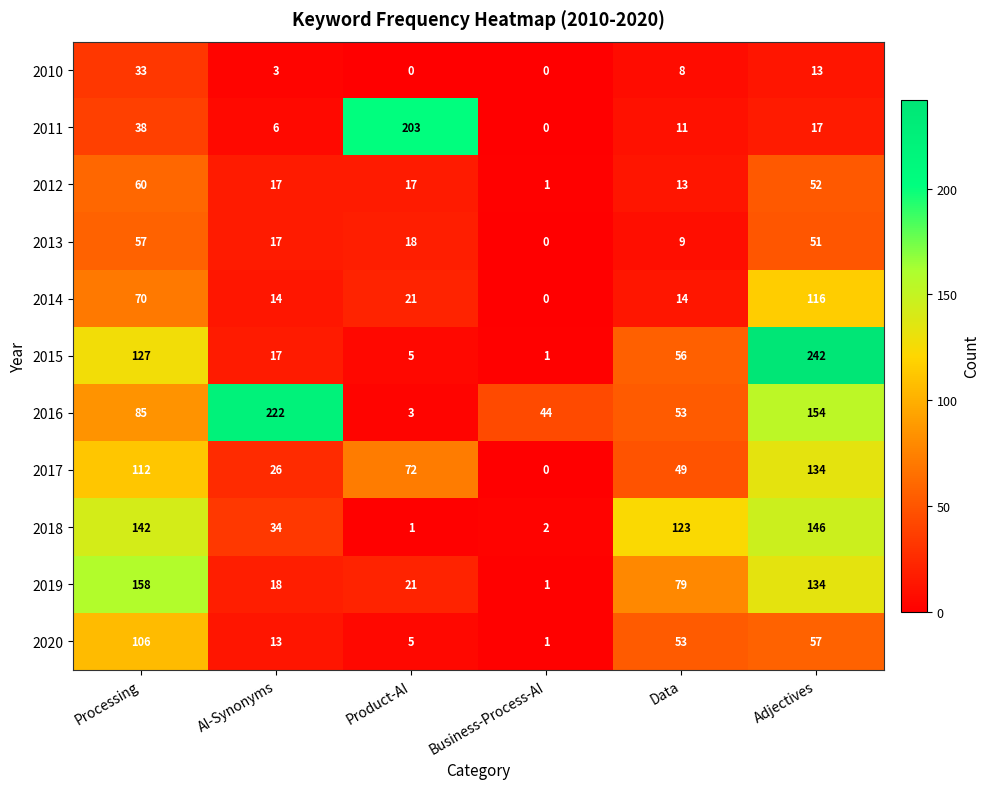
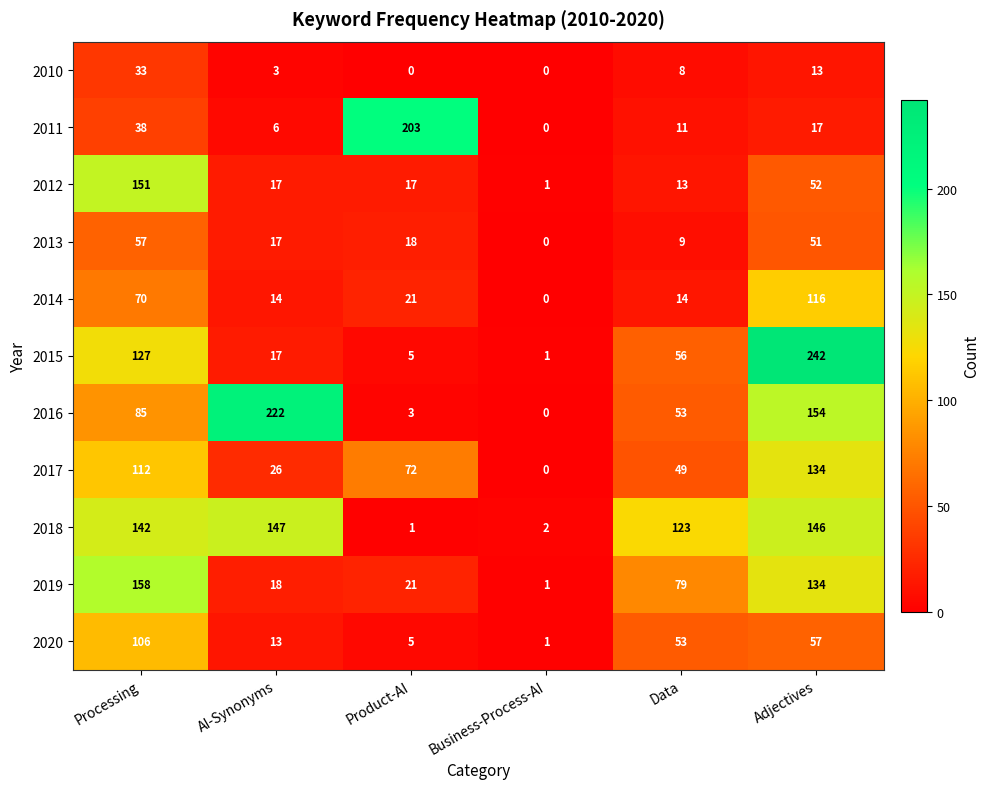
  {
    "2010": {
      "Processing": 33,
      "AI-Synonyms": 3,
      "Product-AI": 0,
      "Business-Process-AI": 0,
      "Data": 8,
      "Adjectives": 13
    },
    "2011": {
      "Processing": 38,
      "AI-Synonyms": 6,
      "Product-AI": 203,
      "Business-Process-AI": 0,
      "Data": 11,
      "Adjectives": 17
    },
    "2012": {
-     "Processing": 60,
+     "Processing": 151,
      "AI-Synonyms": 17,
      "Product-AI": 17,
      "Business-Process-AI": 1,
      "Data": 13,
      "Adjectives": 52
    },
    "2013": {
      "Processing": 57,
      "AI-Synonyms": 17,
      "Product-AI": 18,
      "Business-Process-AI": 0,
      "Data": 9,
      "Adjectives": 51
    },
    "2014": {
      "Processing": 70,
      "AI-Synonyms": 14,
      "Product-AI": 21,
      "Business-Process-AI": 0,
      "Data": 14,
      "Adjectives": 116
    },
    "2015": {
      "Processing": 127,
      "AI-Synonyms": 17,
      "Product-AI": 5,
      "Business-Process-AI": 1,
      "Data": 56,
      "Adjectives": 242
    },
    "2016": {
      "Processing": 85,
      "AI-Synonyms": 222,
      "Product-AI": 3,
-     "Business-Process-AI": 44,
+     "Business-Process-AI": 0,
      "Data": 53,
      "Adjectives": 154
    },
    "2017": {
      "Processing": 112,
      "AI-Synonyms": 26,
      "Product-AI": 72,
      "Business-Process-AI": 0,
      "Data": 49,
      "Adjectives": 134
    },
    "2018": {
      "Processing": 142,
-     "AI-Synonyms": 34,
+     "AI-Synonyms": 147,
      "Product-AI": 1,
      "Business-Process-AI": 2,
      "Data": 123,
      "Adjectives": 146
    },
    "2019": {
      "Processing": 158,
      "AI-Synonyms": 18,
      "Product-AI": 21,
      "Business-Process-AI": 1,
      "Data": 79,
      "Adjectives": 134
    },
    "2020": {
      "Processing": 106,
      "AI-Synonyms": 13,
      "Product-AI": 5,
      "Business-Process-AI": 1,
      "Data": 53,
      "Adjectives": 57
    }
  }
